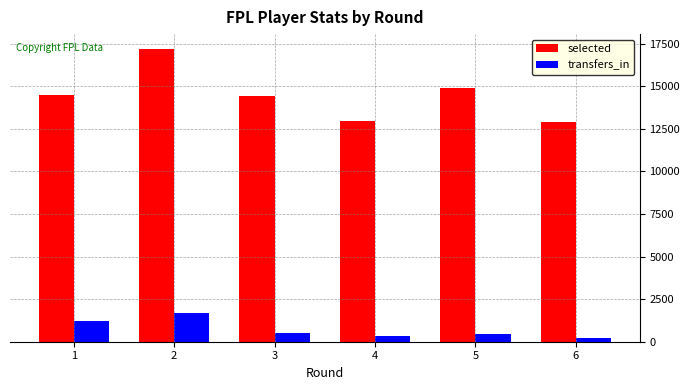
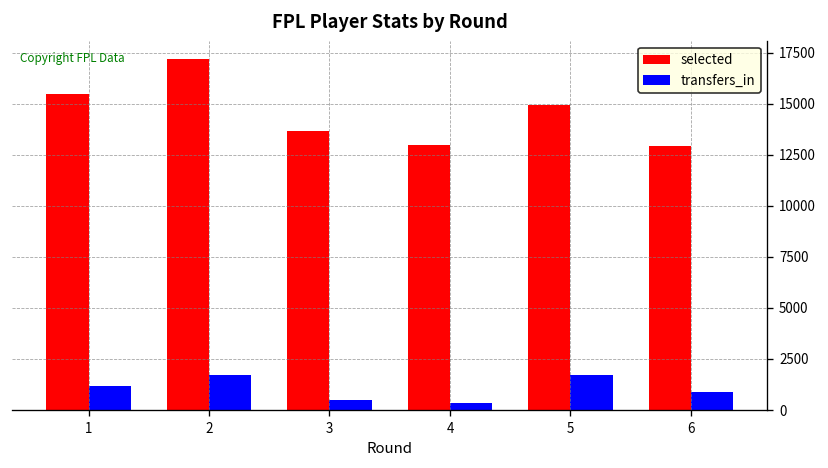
  {
    "selected": {
-     "1": 14500,
+     "1": 15500,
      "2": 17200,
-     "3": 14500,
+     "3": 13700,
      "4": 13000,
      "5": 14900,
      "6": 12900
    },
    "transfers_in": {
      "1": 1200,
      "2": 1700,
      "3": 500,
      "4": 300,
-     "5": 400,
-     "6": 200
+     "5": 1700,
+     "6": 900
    }
  }
